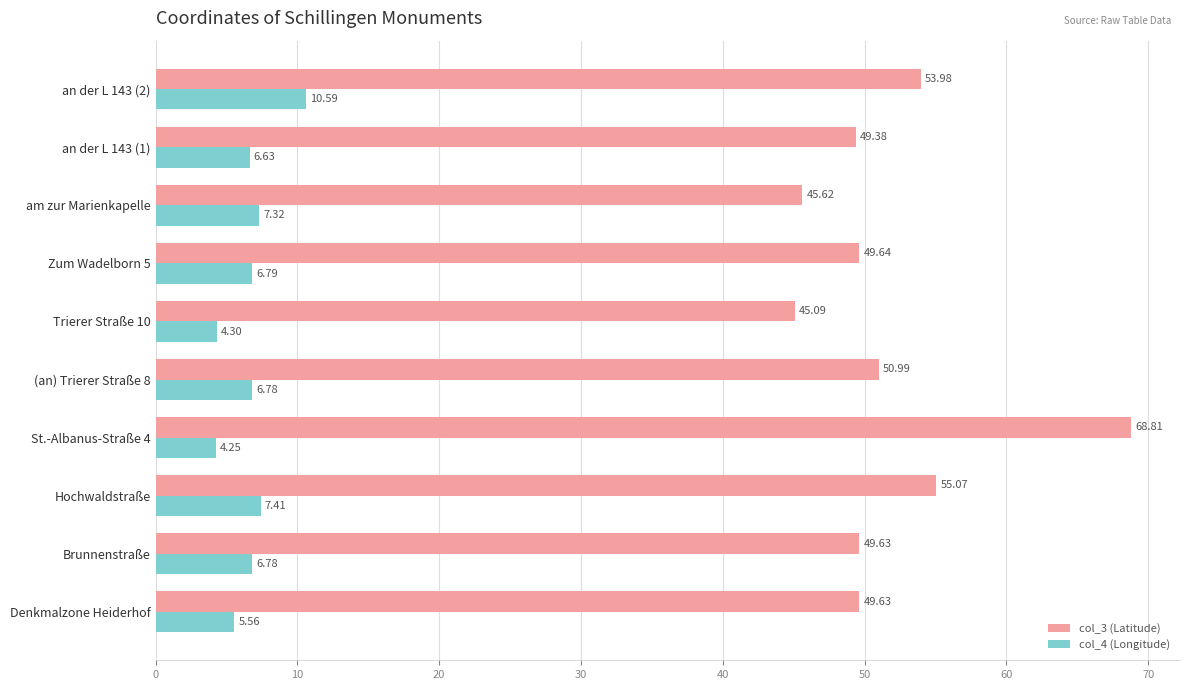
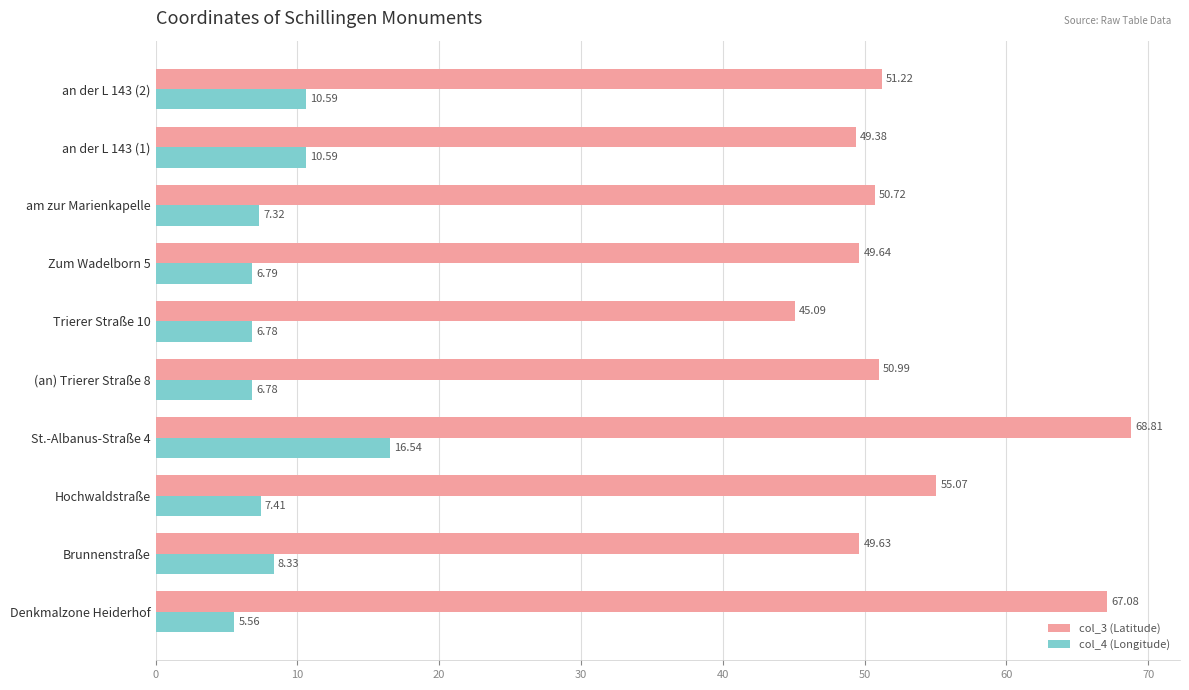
  {
    "col_3 (Latitude)": {
-     "an der L 143 (2)": 53.98,
+     "an der L 143 (2)": 51.22,
      "an der L 143 (1)": 49.38,
-     "am zur Marienkapelle": 45.62,
+     "am zur Marienkapelle": 50.72,
      "Zum Wadelborn 5": 49.64,
      "Trierer Straße 10": 45.09,
      "(an) Trierer Straße 8": 50.99,
      "St.-Albanus-Straße 4": 68.81,
      "Hochwaldstraße": 55.07,
      "Brunnenstraße": 49.63,
-     "Denkmalzone Heiderhof": 49.63
+     "Denkmalzone Heiderhof": 67.08
    },
    "col_4 (Longitude)": {
      "an der L 143 (2)": 10.59,
-     "an der L 143 (1)": 6.63,
+     "an der L 143 (1)": 10.59,
      "am zur Marienkapelle": 7.32,
      "Zum Wadelborn 5": 6.79,
-     "Trierer Straße 10": 4.30,
+     "Trierer Straße 10": 6.78,
      "(an) Trierer Straße 8": 6.78,
-     "St.-Albanus-Straße 4": 4.25,
+     "St.-Albanus-Straße 4": 16.54,
      "Hochwaldstraße": 7.41,
-     "Brunnenstraße": 6.78,
+     "Brunnenstraße": 8.33,
      "Denkmalzone Heiderhof": 5.56
    }
  }
